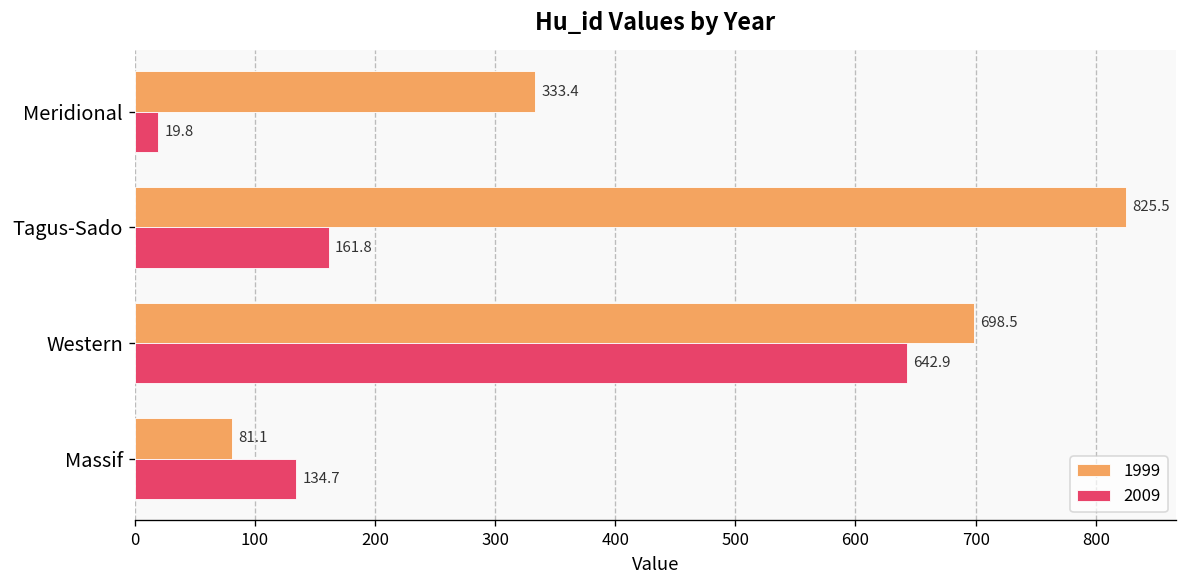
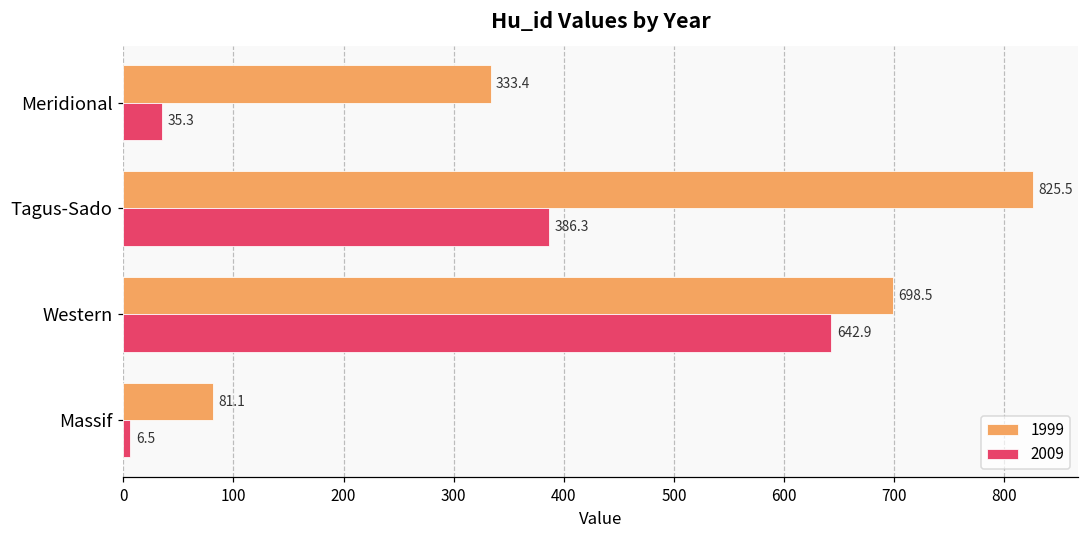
  {
    "1999": {
      "Meridional": 333.4,
      "Tagus-Sado": 825.5,
      "Western": 698.5,
      "Massif": 81.1
    },
    "2009": {
-     "Meridional": 19.8,
-     "Tagus-Sado": 161.8,
+     "Meridional": 35.3,
+     "Tagus-Sado": 386.3,
      "Western": 642.9,
-     "Massif": 134.7
+     "Massif": 6.5
    }
  }
